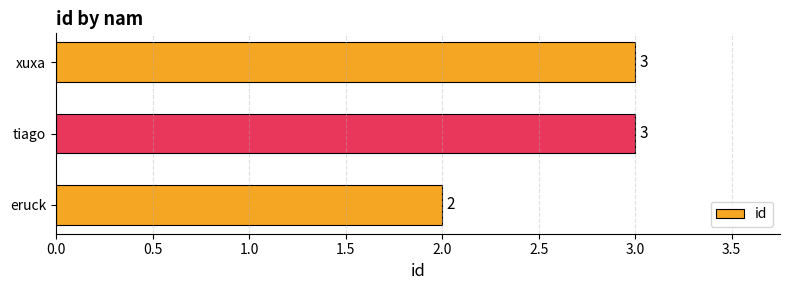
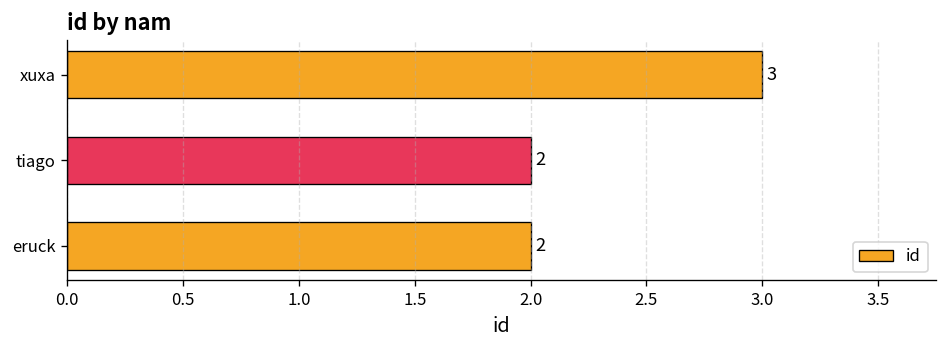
  {
    "xuxa": 3,
-   "tiago": 3,
+   "tiago": 2,
    "eruck": 2
  }
